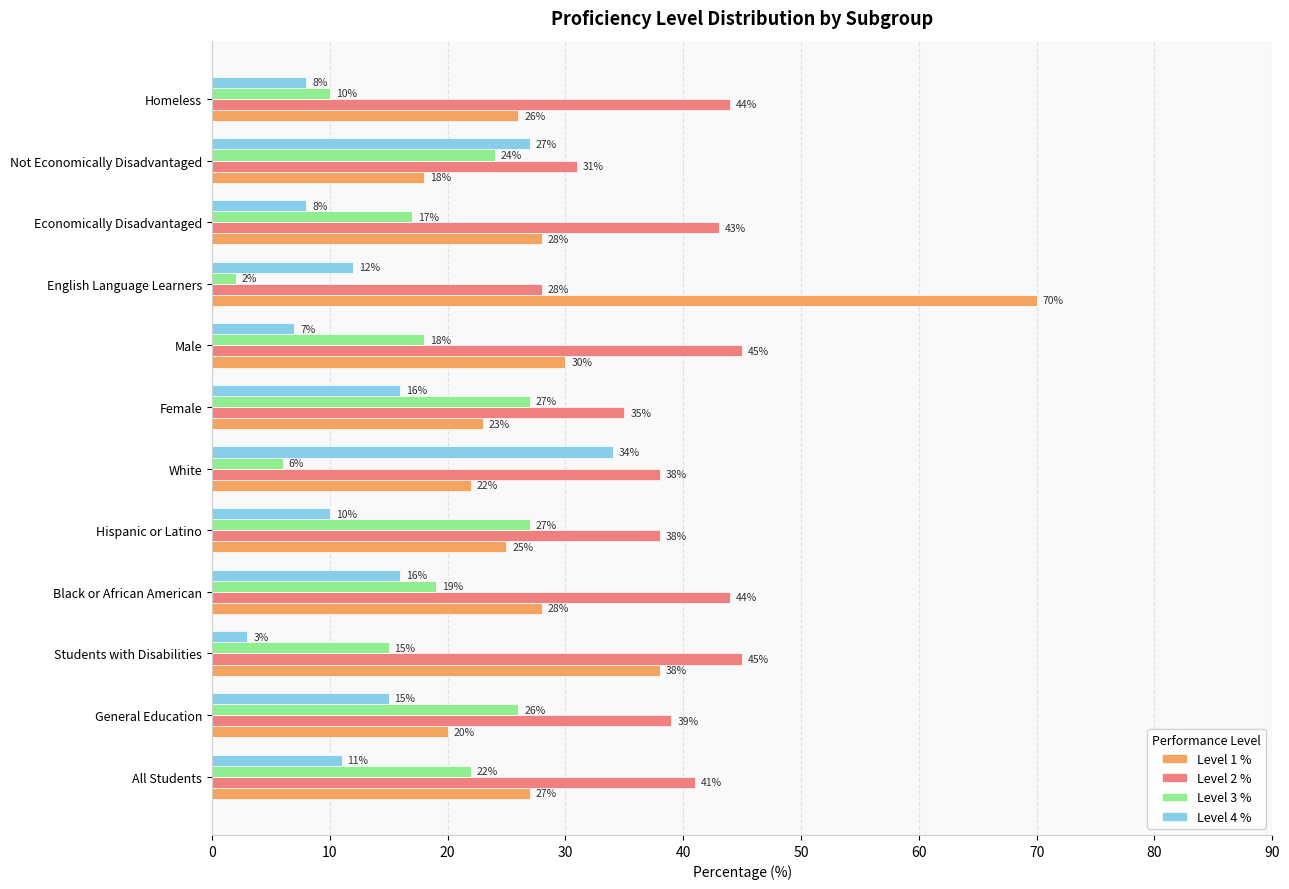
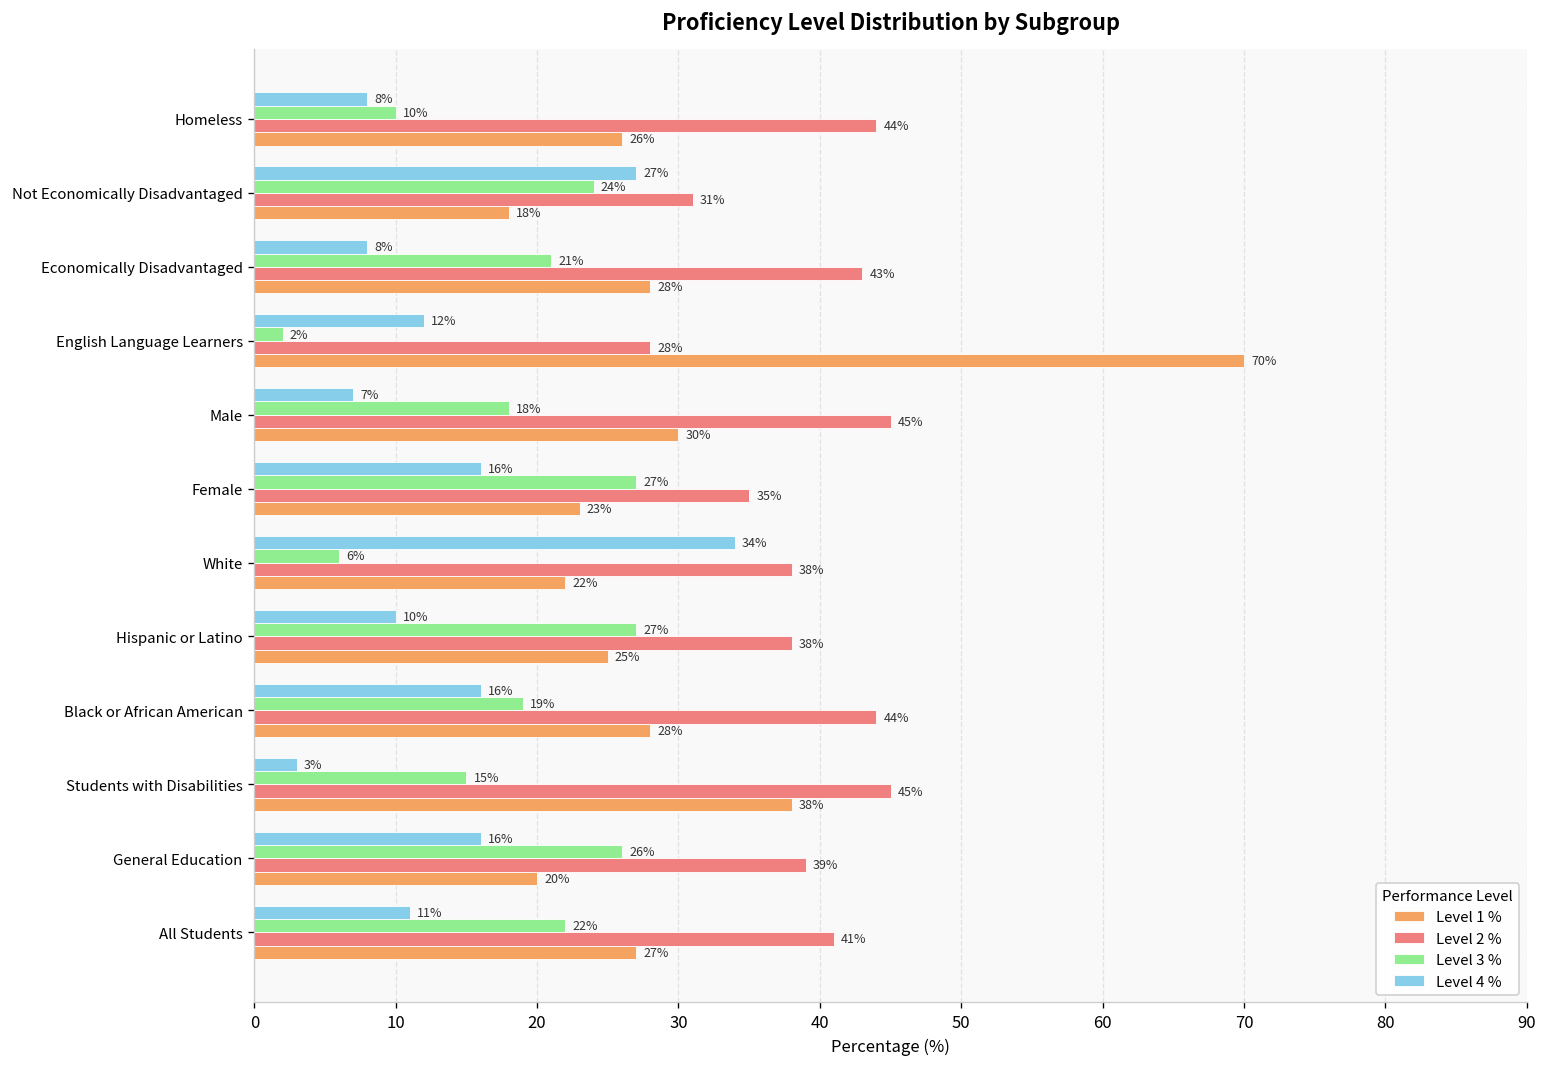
  {
    "Level 3 %": {
      "Homeless": "10%",
      "Not Economically Disadvantaged": "24%",
-     "Economically Disadvantaged": "17%",
+     "Economically Disadvantaged": "21%",
      "English Language Learners": "2%",
      "Male": "18%",
      "Female": "27%",
      "White": "6%",
      "Hispanic or Latino": "27%",
      "Black or African American": "19%",
      "Students with Disabilities": "15%",
      "General Education": "26%",
      "All Students": "22%"
    },
    "Level 4 %": {
      "Homeless": "8%",
      "Not Economically Disadvantaged": "27%",
      "Economically Disadvantaged": "8%",
      "English Language Learners": "12%",
      "Male": "7%",
      "Female": "16%",
      "White": "34%",
      "Hispanic or Latino": "10%",
      "Black or African American": "16%",
      "Students with Disabilities": "3%",
-     "General Education": "15%",
+     "General Education": "16%",
      "All Students": "11%"
    }
  }
